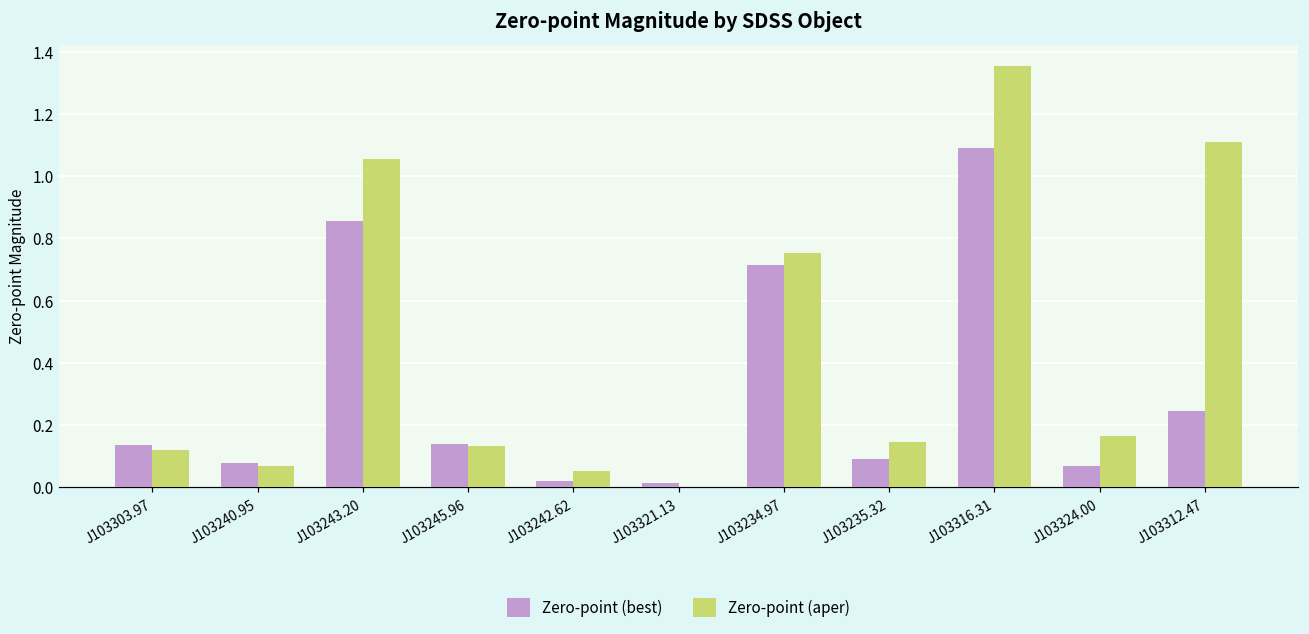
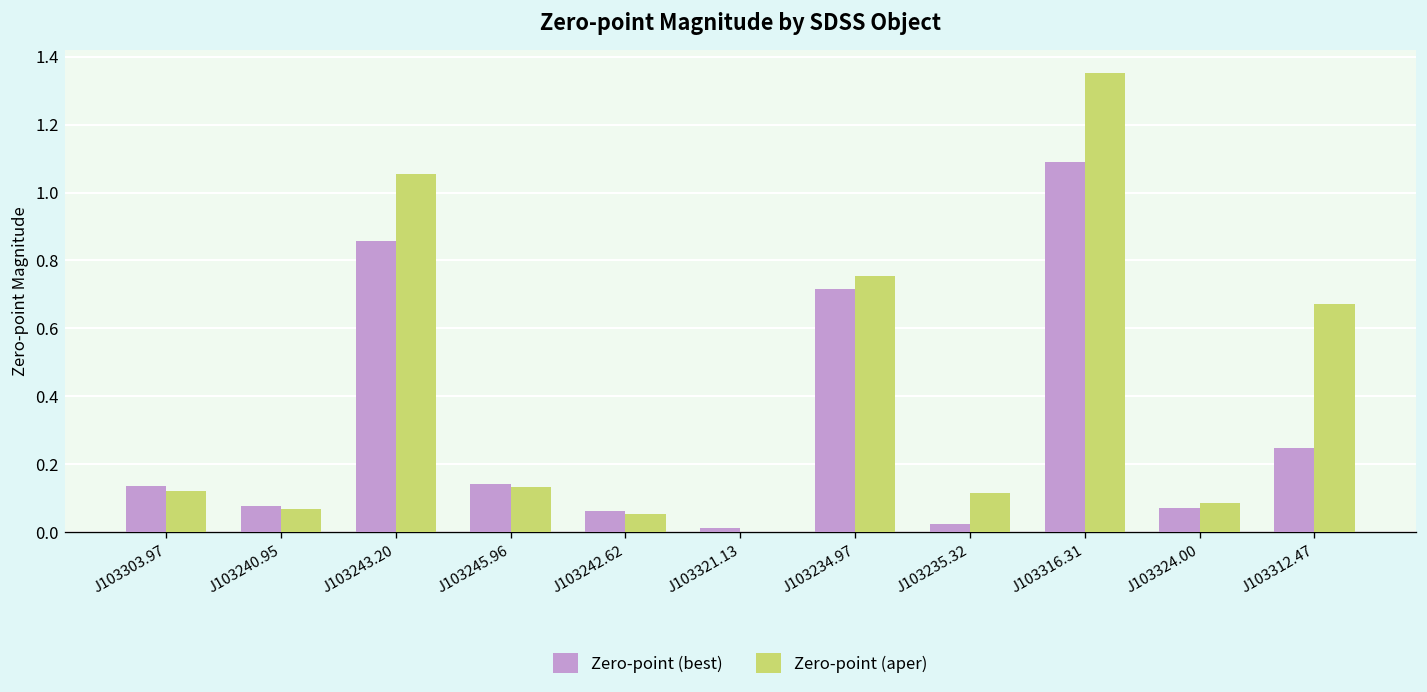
  {
    "Zero-point (best)": {
      "J103303.97": 0.14,
      "J103240.95": 0.08,
      "J103243.20": 0.86,
      "J103245.96": 0.14,
-     "J103242.62": 0.02,
+     "J103242.62": 0.06,
      "J103321.13": 0.01,
      "J103234.97": 0.71,
-     "J103235.32": 0.09,
+     "J103235.32": 0.02,
      "J103316.31": 1.09,
      "J103324.00": 0.07,
      "J103312.47": 0.25
    },
    "Zero-point (aper)": {
      "J103303.97": 0.12,
      "J103240.95": 0.07,
      "J103243.20": 1.05,
      "J103245.96": 0.13,
      "J103242.62": 0.05,
      "J103321.13": 0.00,
      "J103234.97": 0.75,
-     "J103235.32": 0.15,
+     "J103235.32": 0.12,
      "J103316.31": 1.35,
-     "J103324.00": 0.17,
-     "J103312.47": 1.11
+     "J103324.00": 0.08,
+     "J103312.47": 0.67
    }
  }
